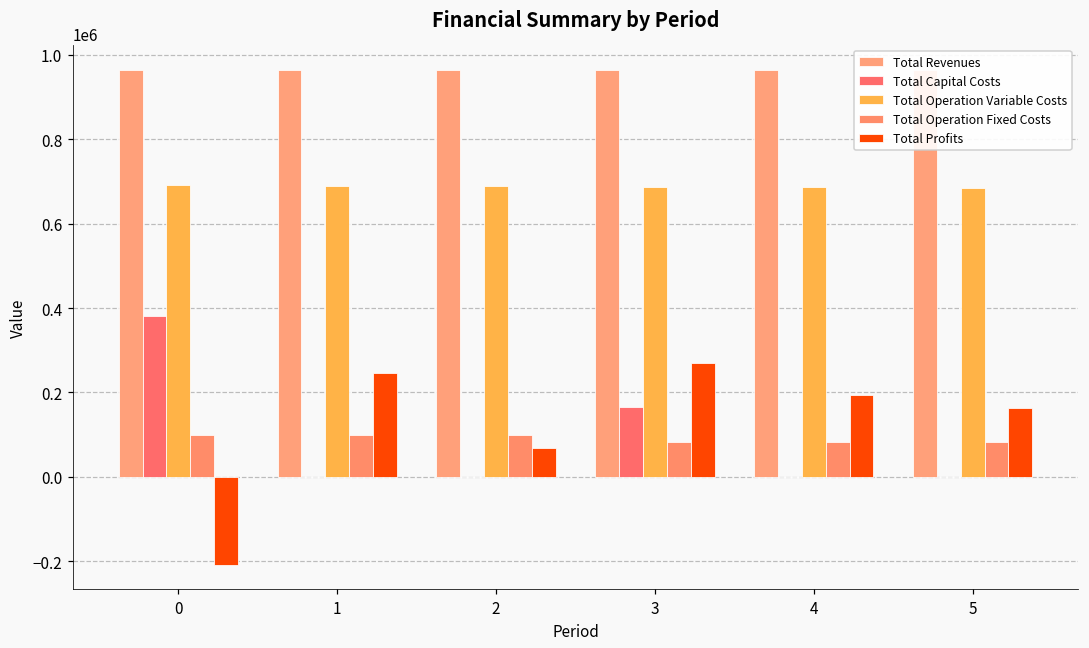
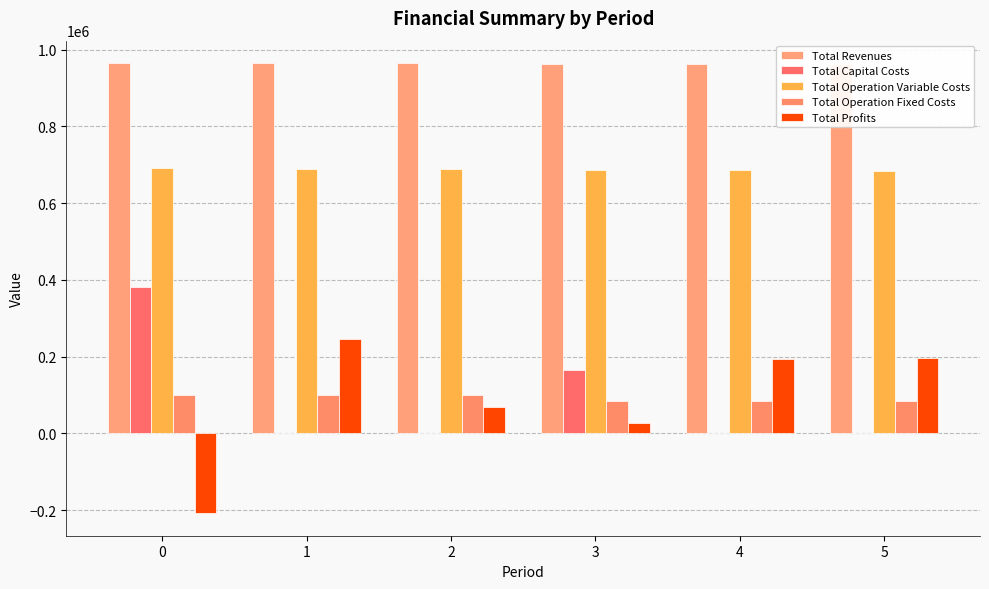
  {
    "Total Profits": {
      "0": -210000,
      "1": 250000,
      "2": 70000,
-     "3": 270000,
+     "3": 30000,
      "4": 190000,
-     "5": 160000
+     "5": 200000
    }
  }
